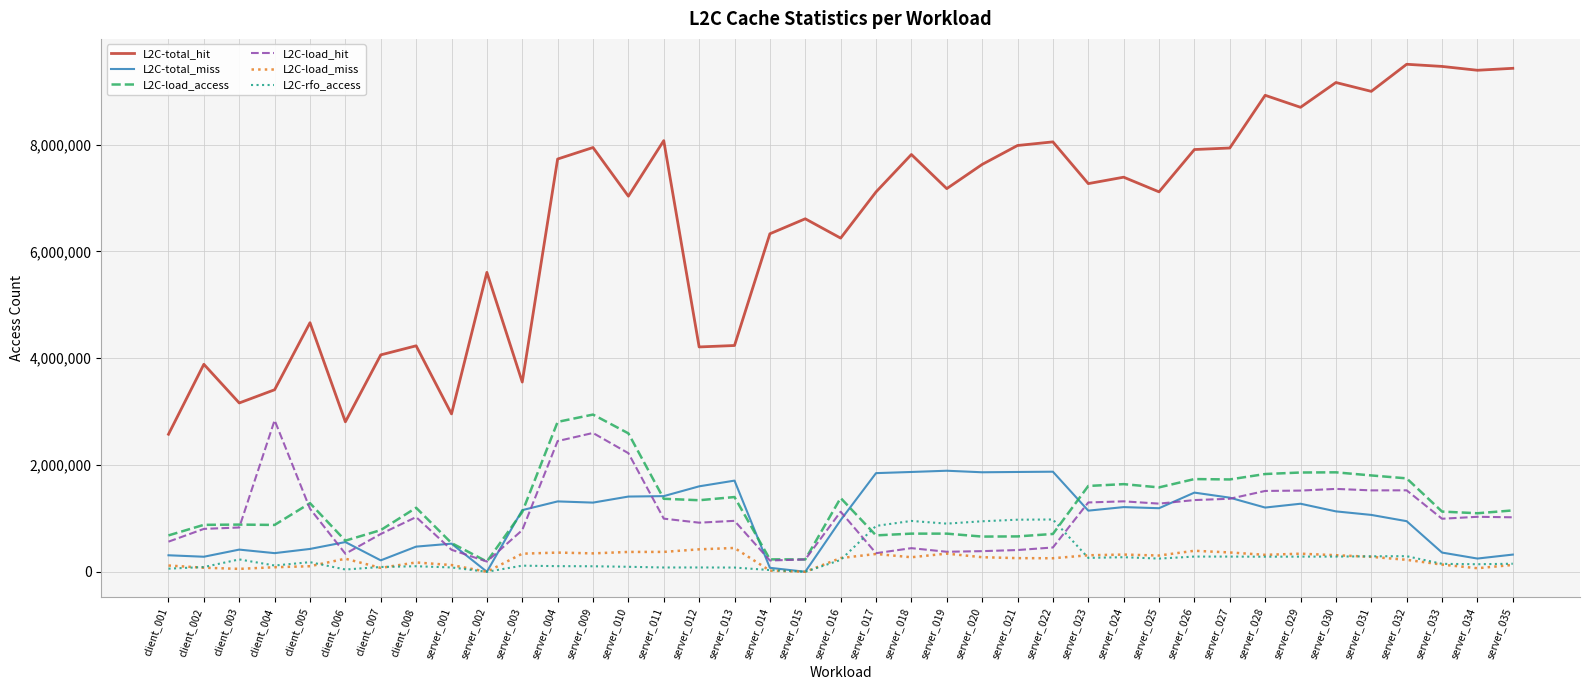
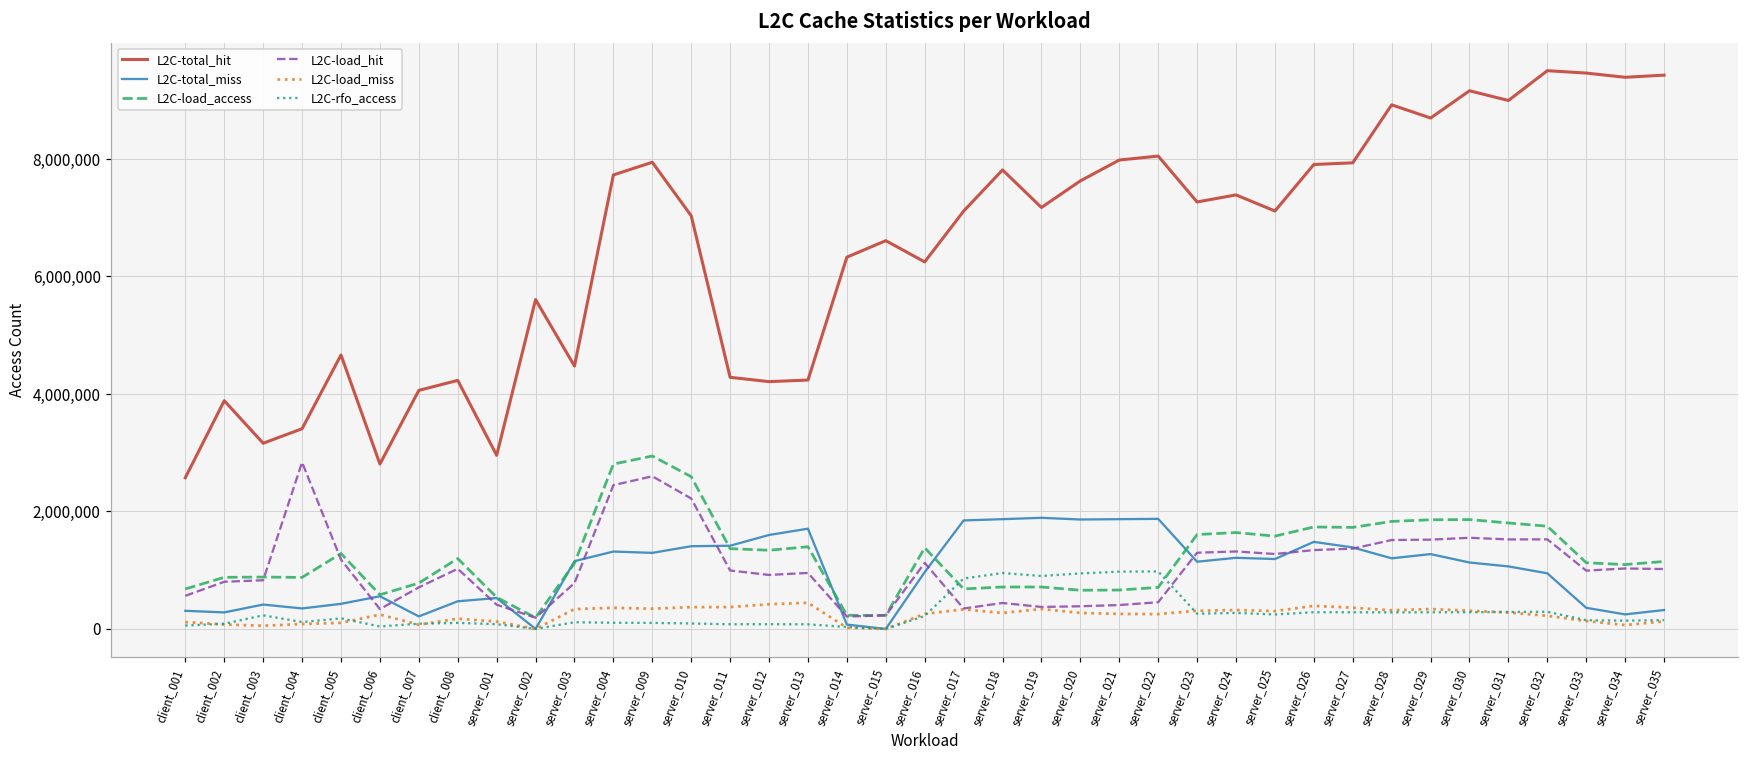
  {
    "L2C-total_hit": {
      "client_001": "2,600,000",
      "client_002": "3,900,000",
      "client_003": "3,200,000",
      "client_004": "3,400,000",
      "client_005": "4,700,000",
      "client_006": "2,800,000",
      "client_007": "4,100,000",
      "client_008": "4,200,000",
      "server_001": "3,000,000",
      "server_002": "5,600,000",
-     "server_003": "3,600,000",
+     "server_003": "4,500,000",
      "server_004": "7,700,000",
      "server_009": "7,900,000",
      "server_010": "7,000,000",
-     "server_011": "8,100,000",
+     "server_011": "4,300,000",
      "server_012": "4,200,000",
      "server_013": "4,200,000",
      "server_014": "6,300,000",
      "server_015": "6,600,000",
      "server_016": "6,200,000",
      "server_017": "7,100,000",
      "server_018": "7,800,000",
      "server_019": "7,200,000",
      "server_020": "7,600,000",
      "server_021": "8,000,000",
      "server_022": "8,000,000",
      "server_023": "7,300,000",
      "server_024": "7,400,000",
      "server_025": "7,100,000",
      "server_026": "7,900,000",
      "server_027": "7,900,000",
      "server_028": "8,900,000",
      "server_029": "8,700,000",
      "server_030": "9,200,000",
      "server_031": "9,000,000",
      "server_032": "9,500,000",
      "server_033": "9,500,000",
      "server_034": "9,400,000",
      "server_035": "9,400,000"
    },
    "L2C-total_miss": {
      "client_001": "300,000",
      "client_002": "300,000",
      "client_003": "400,000",
      "client_004": "300,000",
      "client_005": "400,000",
      "client_007": "200,000",
      "client_008": "500,000",
      "server_004": "1,300,000",
      "server_009": "1,300,000",
      "server_010": "1,400,000",
      "server_011": "1,400,000",
      "server_012": "1,600,000",
      "server_013": "1,700,000",
      "server_016": "1,000,000",
      "server_017": "1,800,000",
      "server_018": "1,900,000",
      "server_019": "1,900,000",
      "server_020": "1,900,000",
      "server_021": "1,900,000",
      "server_022": "1,900,000",
      "server_023": "1,100,000",
      "server_024": "1,200,000",
      "server_025": "1,200,000",
      "server_026": "1,500,000",
      "server_028": "1,200,000",
      "server_029": "1,300,000",
      "server_030": "1,100,000",
      "server_031": "1,100,000",
      "server_032": "900,000",
      "server_033": "400,000",
      "server_034": "200,000",
      "server_035": "300,000"
    },
    "L2C-load_hit": {
      "client_001": "600,000",
      "client_002": "800,000",
      "client_003": "800,000",
      "client_004": "2,800,000",
      "client_005": "1,200,000",
      "client_006": "300,000",
      "client_007": "700,000",
      "client_008": "1,000,000",
      "server_001": "400,000",
      "server_003": "800,000",
      "server_004": "2,400,000",
      "server_009": "2,600,000",
      "server_010": "2,200,000",
      "server_011": "1,000,000",
      "server_012": "900,000",
      "server_013": "1,000,000",
      "server_016": "1,100,000",
      "server_018": "400,000",
      "server_020": "400,000",
      "server_021": "400,000",
      "server_022": "500,000",
      "server_023": "1,300,000",
      "server_024": "1,300,000",
      "server_025": "1,300,000",
      "server_026": "1,300,000",
      "server_028": "1,500,000",
      "server_029": "1,500,000",
      "server_030": "1,600,000",
      "server_031": "1,500,000",
      "server_032": "1,500,000",
      "server_033": "1,000,000",
      "server_034": "1,000,000",
      "server_035": "1,000,000"
    },
    "L2C-load_miss": {
      "client_001": "100,000",
      "client_003": "100,000",
      "client_005": "100,000",
      "client_006": "200,000",
      "client_008": "200,000",
      "server_003": "300,000",
      "server_004": "400,000",
      "server_009": "300,000",
      "server_010": "400,000",
      "server_011": "400,000",
      "server_012": "400,000",
      "server_013": "400,000",
      "server_018": "300,000",
      "server_020": "300,000",
      "server_021": "300,000",
      "server_022": "300,000",
      "server_023": "300,000",
      "server_024": "300,000",
      "server_025": "300,000",
      "server_026": "400,000",
      "server_027": "400,000",
      "server_029": "300,000",
      "server_032": "200,000",
      "server_034": "100,000"
    }
  }
